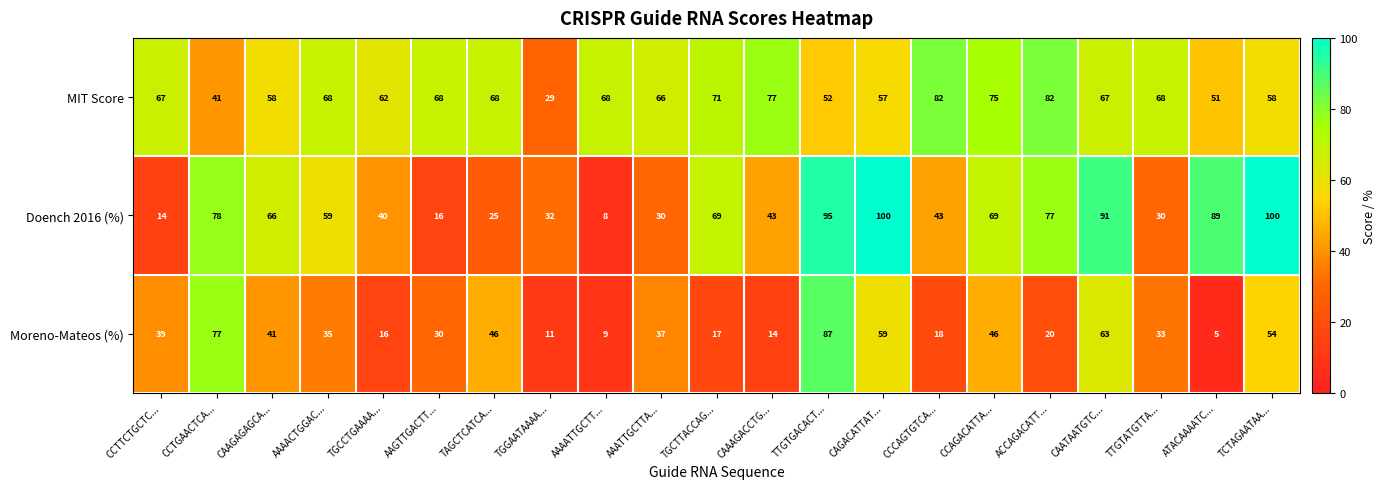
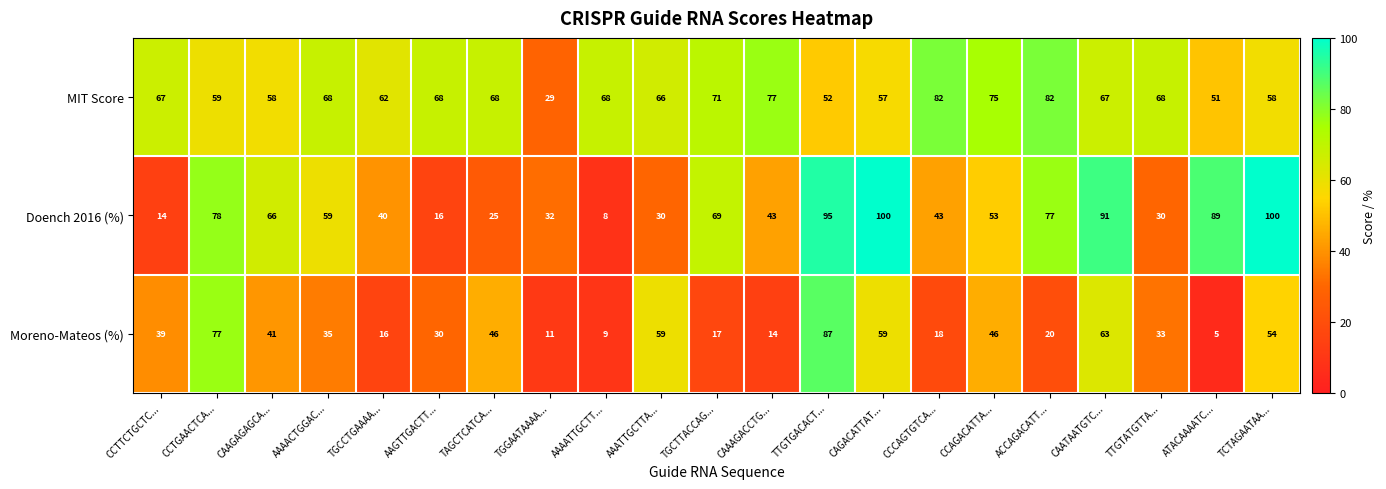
  {
    "MIT Score": {
      "CCTTCTGCTC...": 67,
-     "CCTGAACTCA...": 41,
+     "CCTGAACTCA...": 59,
      "CAAGAGAGCA...": 58,
      "AAAACTGGAC...": 68,
      "TGCCTGAAAA...": 62,
      "AAGTTGACTT...": 68,
      "TAGCTCATCA...": 68,
      "TGGAATAAAA...": 29,
      "AAAATTGCTT...": 68,
      "AAATTGCTTA...": 66,
      "TGCTTACCAG...": 71,
      "CAAAGACCTG...": 77,
      "TTGTGACACT...": 52,
      "CAGACATTAT...": 57,
      "CCCAGTGTCA...": 82,
      "CCAGACATTA...": 75,
      "ACCAGACATT...": 82,
      "CAATAATGTC...": 67,
      "TTGTATGTTA...": 68,
      "ATACAAAATC...": 51,
      "TCTAGAATAA...": 58
    },
    "Doench 2016 (%)": {
      "CCTTCTGCTC...": 14,
      "CCTGAACTCA...": 78,
      "CAAGAGAGCA...": 66,
      "AAAACTGGAC...": 59,
      "TGCCTGAAAA...": 40,
      "AAGTTGACTT...": 16,
      "TAGCTCATCA...": 25,
      "TGGAATAAAA...": 32,
      "AAAATTGCTT...": 8,
      "AAATTGCTTA...": 30,
      "TGCTTACCAG...": 69,
      "CAAAGACCTG...": 43,
      "TTGTGACACT...": 95,
      "CAGACATTAT...": 100,
      "CCCAGTGTCA...": 43,
-     "CCAGACATTA...": 69,
+     "CCAGACATTA...": 53,
      "ACCAGACATT...": 77,
      "CAATAATGTC...": 91,
      "TTGTATGTTA...": 30,
      "ATACAAAATC...": 89,
      "TCTAGAATAA...": 100
    },
    "Moreno-Mateos (%)": {
      "CCTTCTGCTC...": 39,
      "CCTGAACTCA...": 77,
      "CAAGAGAGCA...": 41,
      "AAAACTGGAC...": 35,
      "TGCCTGAAAA...": 16,
      "AAGTTGACTT...": 30,
      "TAGCTCATCA...": 46,
      "TGGAATAAAA...": 11,
      "AAAATTGCTT...": 9,
-     "AAATTGCTTA...": 37,
+     "AAATTGCTTA...": 59,
      "TGCTTACCAG...": 17,
      "CAAAGACCTG...": 14,
      "TTGTGACACT...": 87,
      "CAGACATTAT...": 59,
      "CCCAGTGTCA...": 18,
      "CCAGACATTA...": 46,
      "ACCAGACATT...": 20,
      "CAATAATGTC...": 63,
      "TTGTATGTTA...": 33,
      "ATACAAAATC...": 5,
      "TCTAGAATAA...": 54
    }
  }
